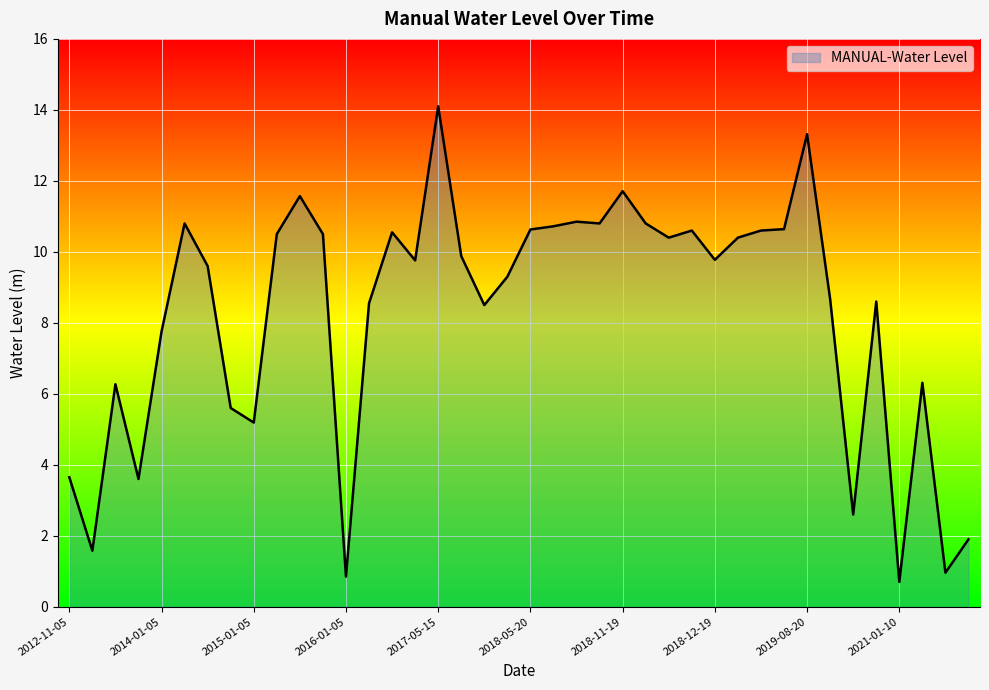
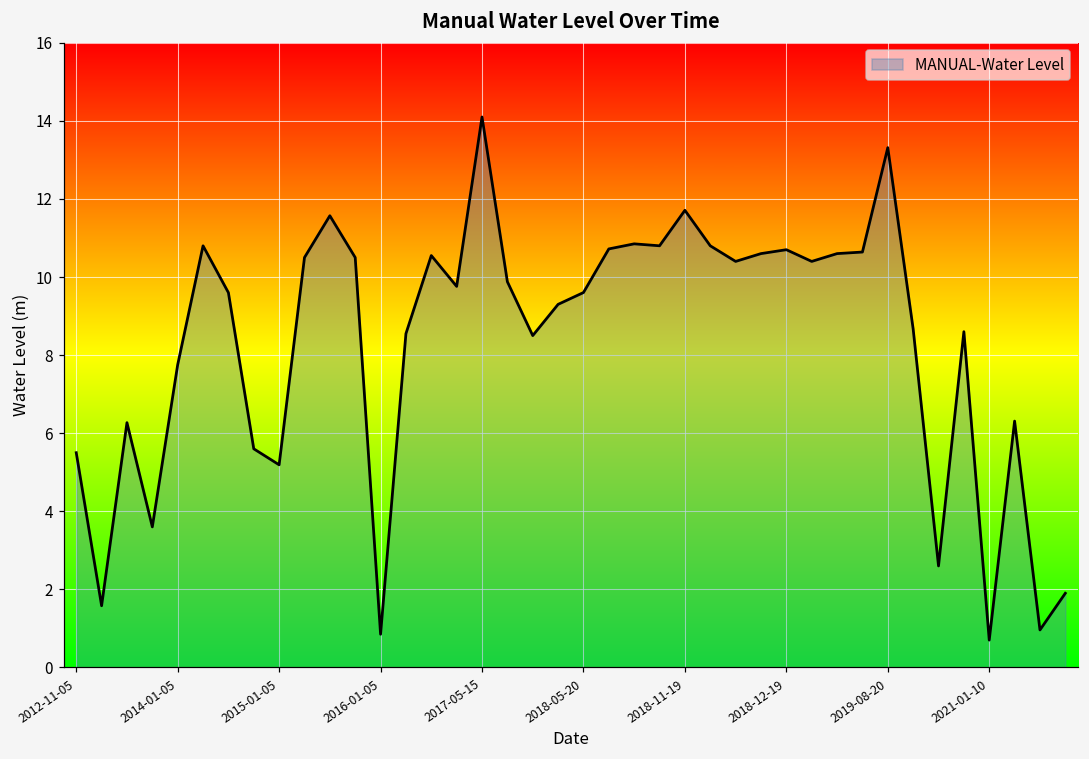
  {
-   "2012-11-05": 3.7,
+   "2012-11-05": 5.5,
    "2014-01-05": 7.8,
    "2015-01-05": 5.2,
    "2016-01-05": 0.9,
    "2017-05-15": 14.1,
-   "2018-05-20": 10.6,
+   "2018-05-20": 9.6,
    "2018-11-19": 11.7,
-   "2018-12-19": 9.8,
+   "2018-12-19": 10.7,
    "2019-08-20": 13.3,
    "2021-01-10": 0.7
  }
